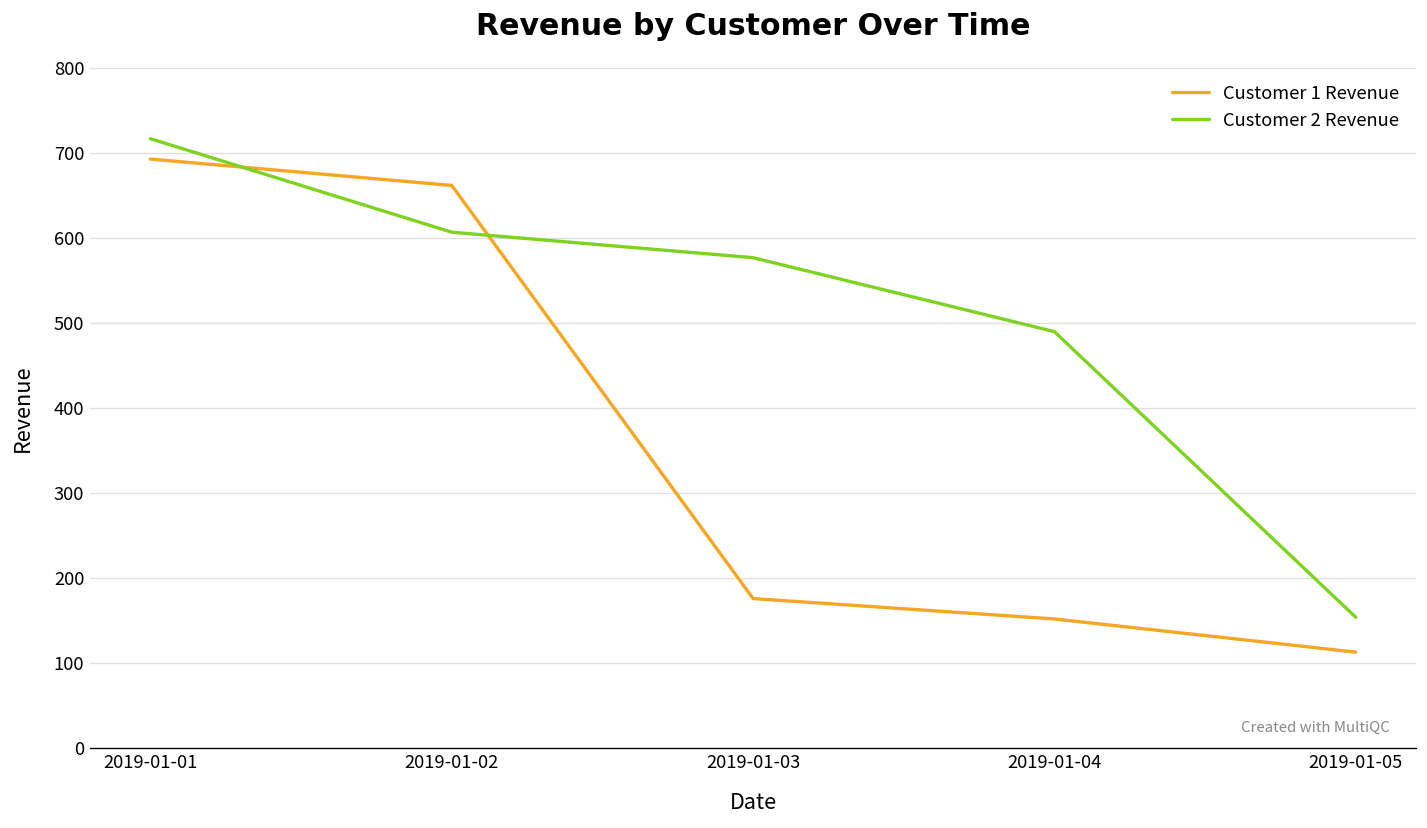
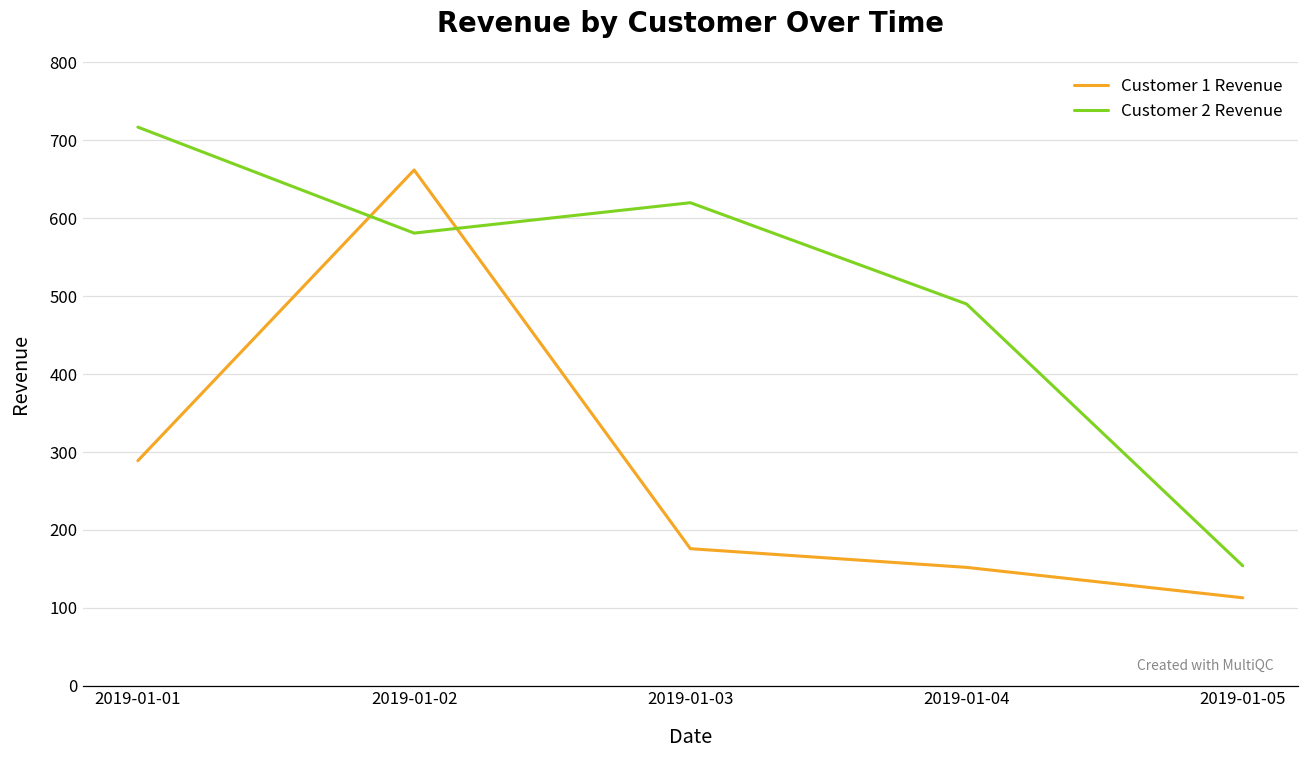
  {
    "Customer 1 Revenue": {
-     "2019-01-01": 690,
+     "2019-01-01": 290,
      "2019-01-02": 660,
      "2019-01-03": 180,
      "2019-01-04": 150,
      "2019-01-05": 110
    },
    "Customer 2 Revenue": {
      "2019-01-01": 720,
-     "2019-01-02": 610,
-     "2019-01-03": 580,
+     "2019-01-02": 580,
+     "2019-01-03": 620,
      "2019-01-04": 490,
      "2019-01-05": 150
    }
  }
